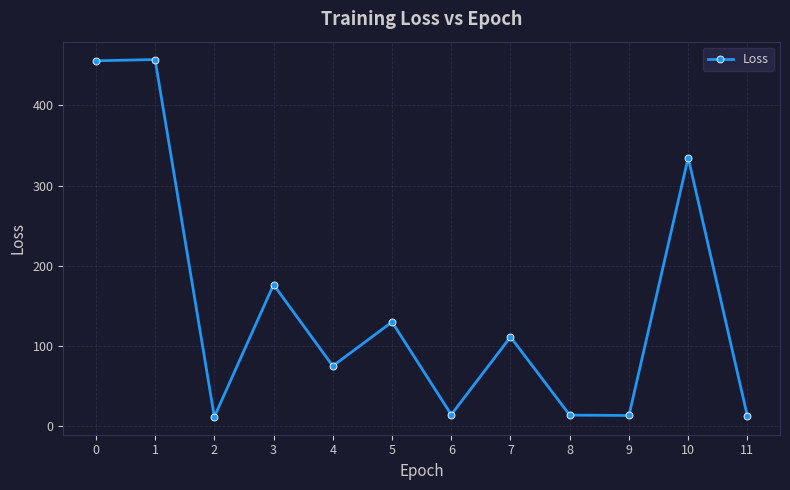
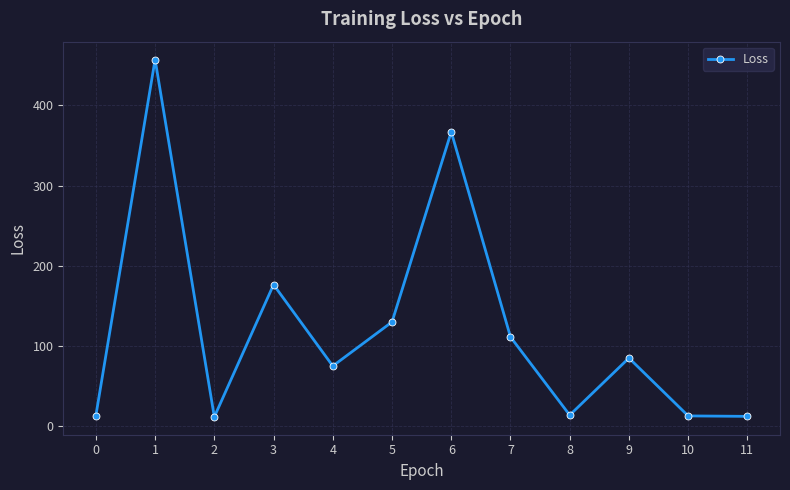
  {
-   "0": 460,
+   "0": 10,
    "1": 460,
    "2": 10,
    "3": 180,
    "4": 70,
    "5": 130,
-   "6": 10,
+   "6": 370,
    "7": 110,
    "8": 10,
-   "9": 10,
-   "10": 330,
+   "9": 80,
+   "10": 10,
    "11": 10
  }
